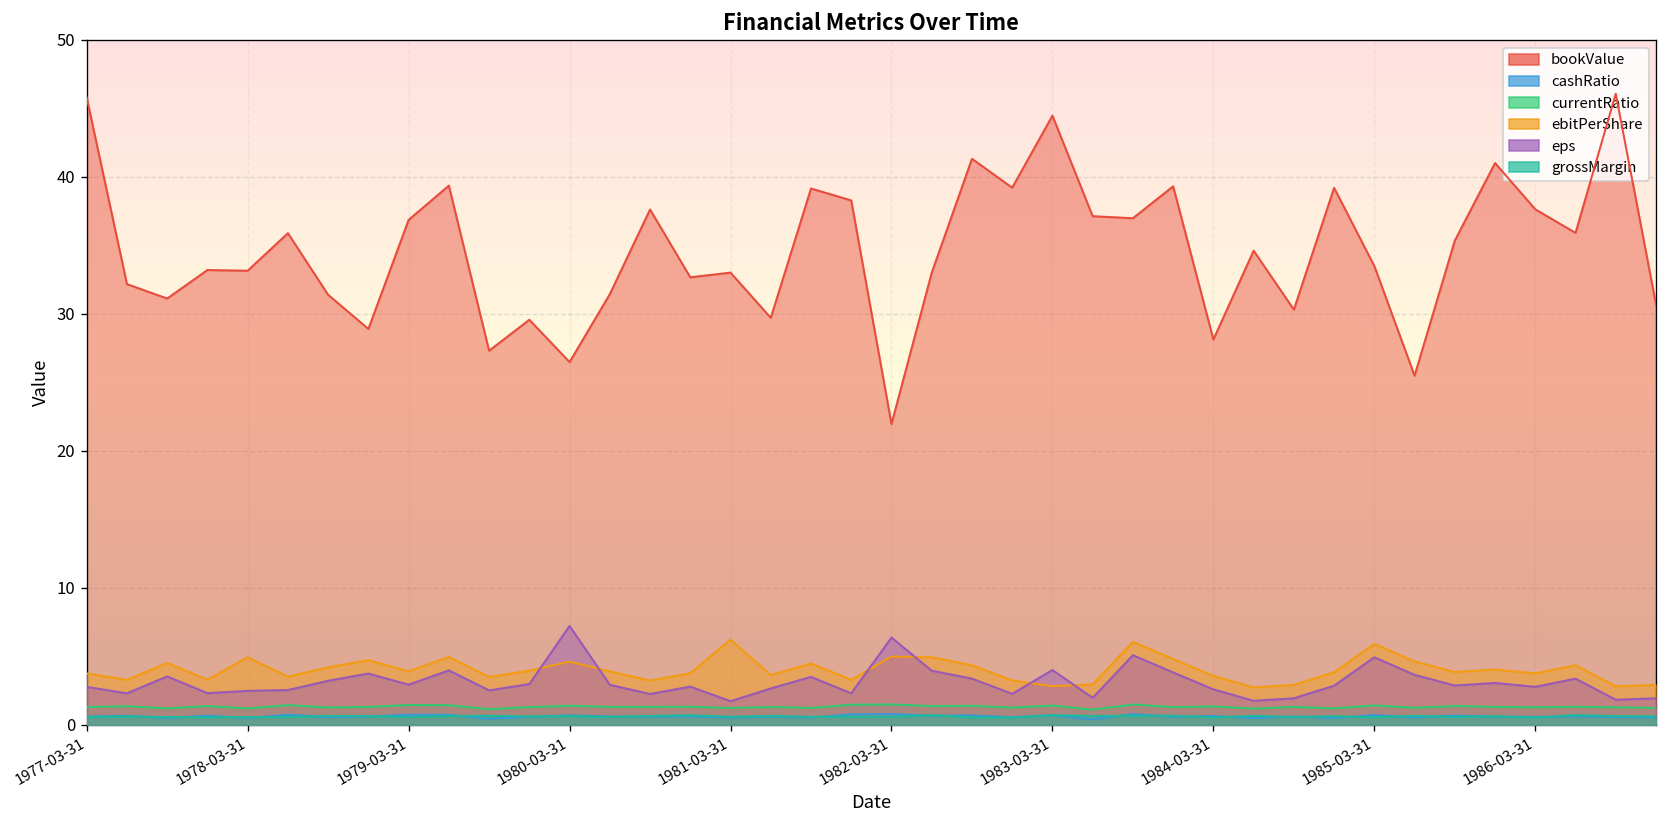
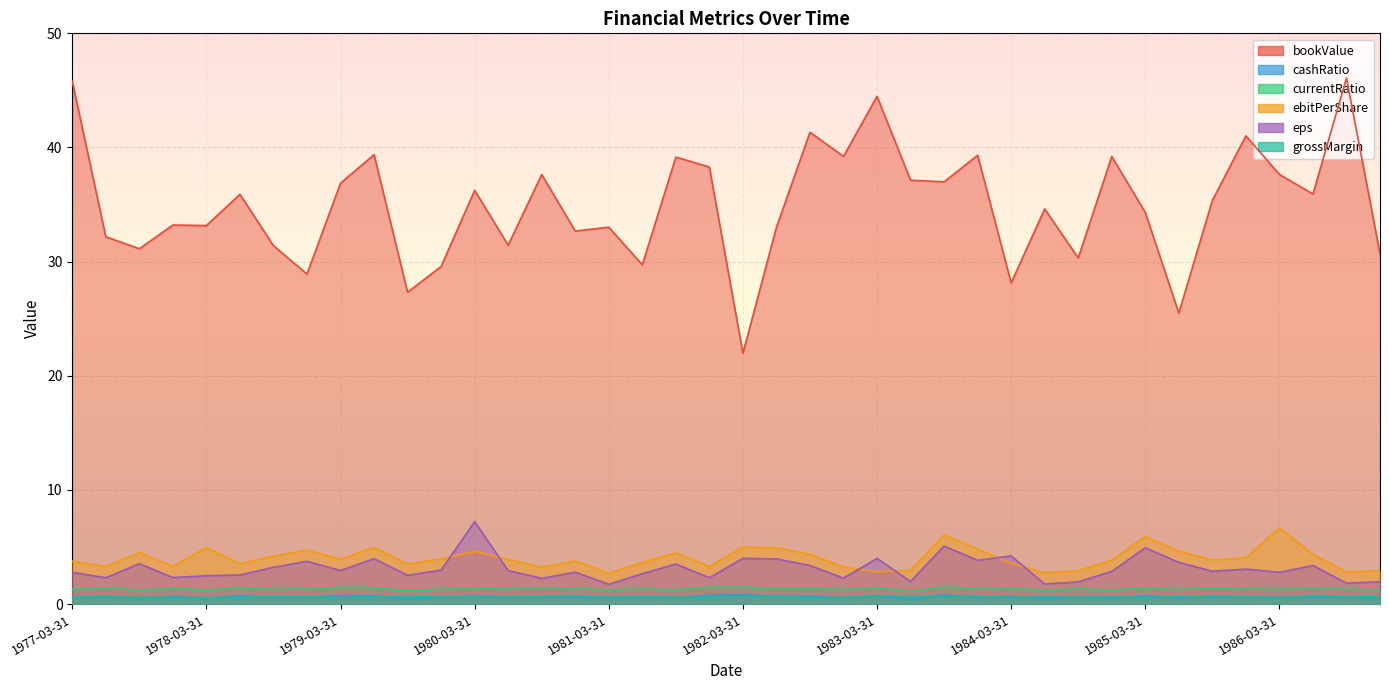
  {
    "bookValue": {
      "1977-03-31": 45.8,
      "1978-03-31": 33.2,
      "1979-03-31": 36.9,
-     "1980-03-31": 26.5,
+     "1980-03-31": 36.2,
      "1981-03-31": 33.0,
      "1982-03-31": 22.0,
      "1983-03-31": 44.5,
      "1984-03-31": 28.1,
-     "1985-03-31": 33.5,
+     "1985-03-31": 34.3,
      "1986-03-31": 37.6
    },
    "ebitPerShare": {
      "1977-03-31": 3.8,
      "1978-03-31": 4.9,
      "1979-03-31": 3.9,
      "1980-03-31": 4.6,
-     "1981-03-31": 6.2,
+     "1981-03-31": 2.7,
      "1982-03-31": 5.0,
      "1983-03-31": 2.8,
      "1984-03-31": 3.6,
      "1985-03-31": 5.9,
-     "1986-03-31": 3.8
+     "1986-03-31": 6.7
    },
    "eps": {
      "1977-03-31": 2.8,
      "1978-03-31": 2.5,
      "1979-03-31": 2.9,
      "1980-03-31": 7.2,
      "1981-03-31": 1.7,
-     "1982-03-31": 6.4,
+     "1982-03-31": 4.0,
      "1983-03-31": 4.0,
-     "1984-03-31": 2.6,
+     "1984-03-31": 4.2,
      "1985-03-31": 4.9,
      "1986-03-31": 2.8
    }
  }
